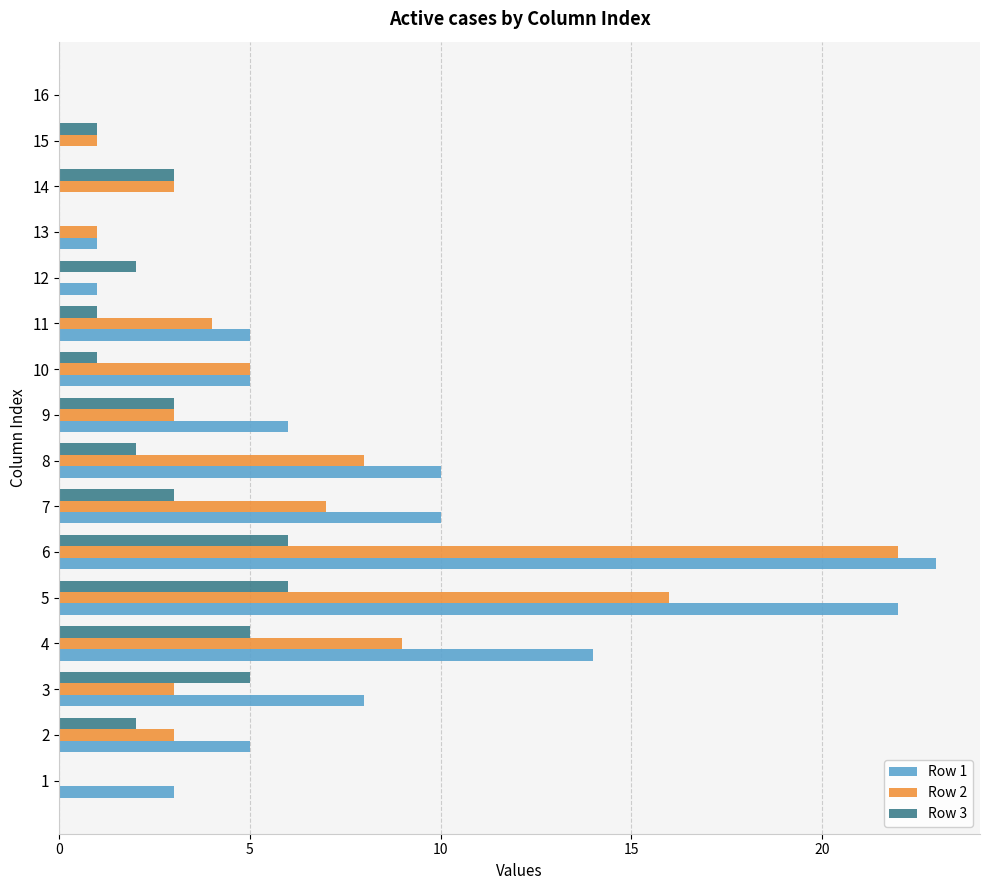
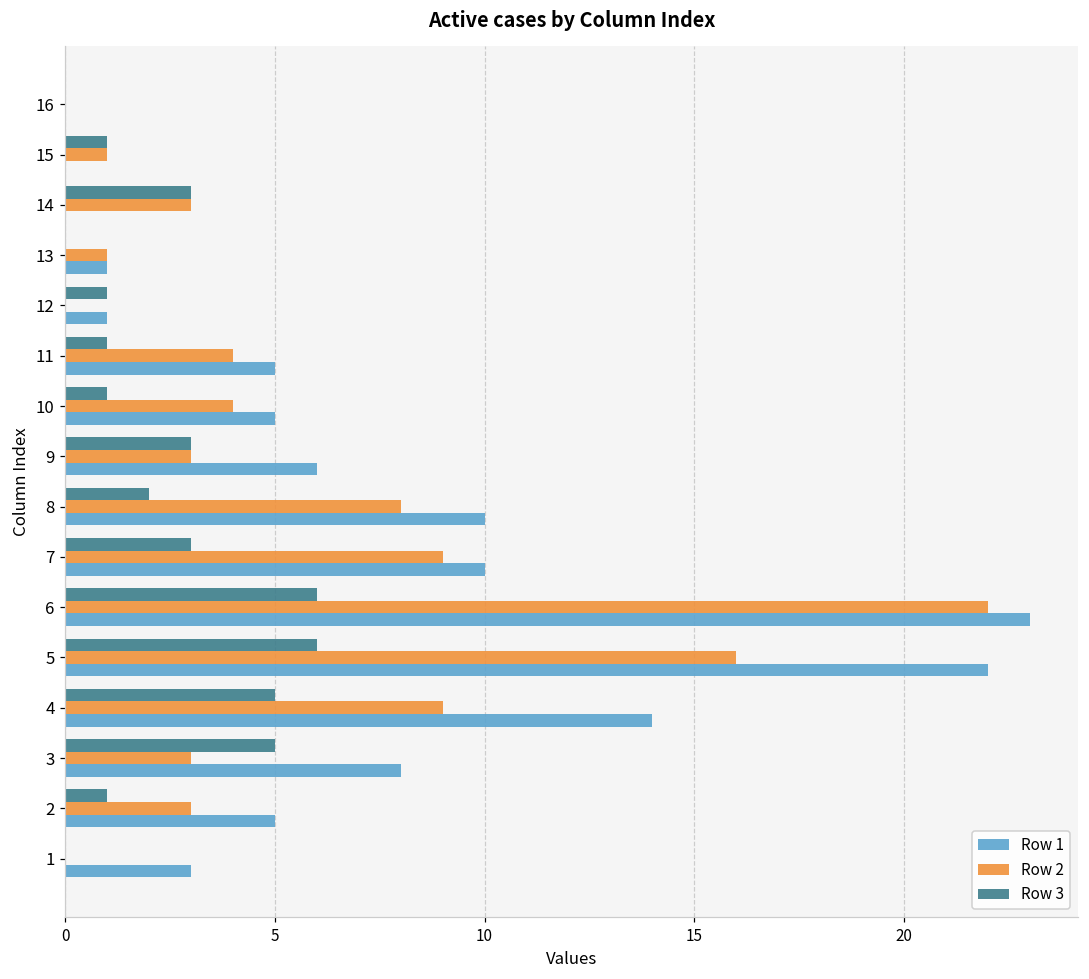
  {
    "Row 1": {
      "16": 0,
      "15": 0,
      "14": 0,
      "13": 1,
      "12": 1,
      "11": 5,
      "10": 5,
      "9": 6,
      "8": 10,
      "7": 10,
      "6": 23,
      "5": 22,
      "4": 14,
      "3": 8,
      "2": 5,
      "1": 3
    },
    "Row 2": {
      "16": 0,
      "15": 1,
      "14": 3,
      "13": 1,
      "12": 0,
      "11": 4,
-     "10": 5,
+     "10": 4,
      "9": 3,
      "8": 8,
-     "7": 7,
+     "7": 9,
      "6": 22,
      "5": 16,
      "4": 9,
      "3": 3,
      "2": 3,
      "1": 0
    },
    "Row 3": {
      "16": 0,
      "15": 1,
      "14": 3,
      "13": 0,
-     "12": 2,
+     "12": 1,
      "11": 1,
      "10": 1,
      "9": 3,
      "8": 2,
      "7": 3,
      "6": 6,
      "5": 6,
      "4": 5,
      "3": 5,
-     "2": 2,
+     "2": 1,
      "1": 0
    }
  }
